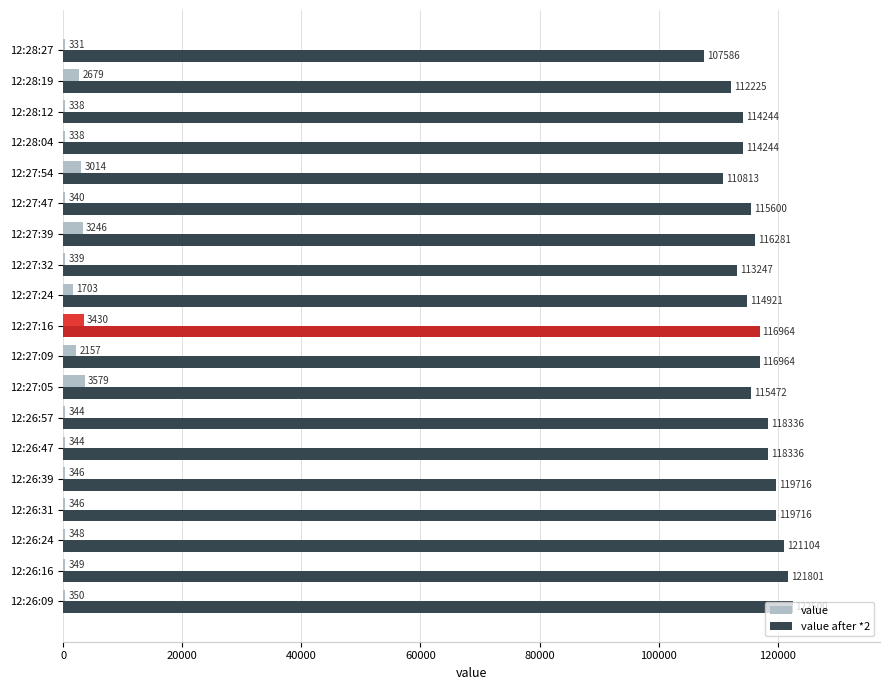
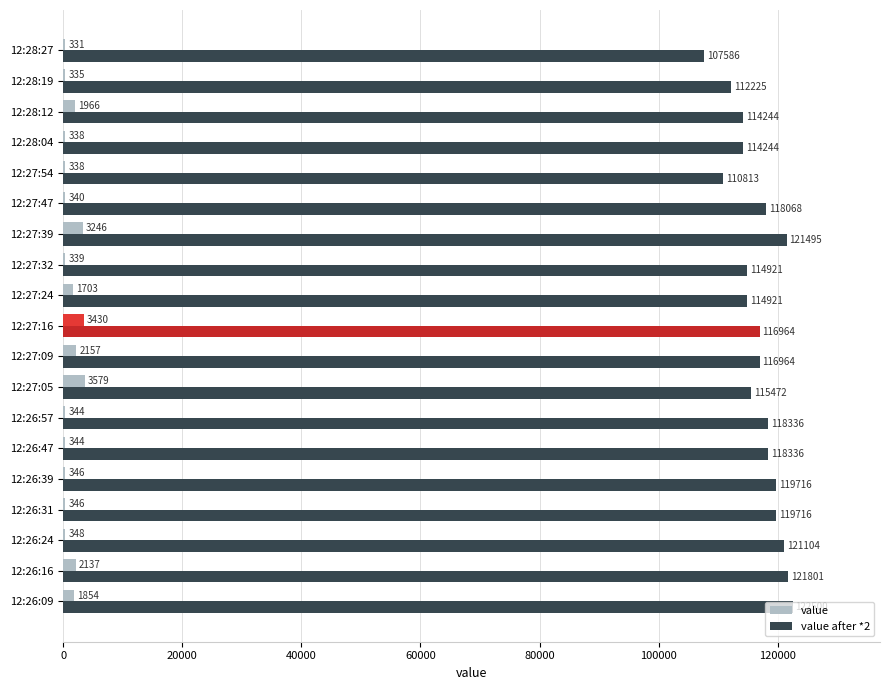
  {
    "value": {
      "12:28:27": 331,
-     "12:28:19": 2679,
-     "12:28:12": 338,
+     "12:28:19": 335,
+     "12:28:12": 1966,
      "12:28:04": 338,
-     "12:27:54": 3014,
+     "12:27:54": 338,
      "12:27:47": 340,
      "12:27:39": 3246,
      "12:27:32": 339,
      "12:27:24": 1703,
      "12:27:16": 3430,
      "12:27:09": 2157,
      "12:27:05": 3579,
      "12:26:57": 344,
      "12:26:47": 344,
      "12:26:39": 346,
      "12:26:31": 346,
      "12:26:24": 348,
-     "12:26:16": 349,
-     "12:26:09": 350
+     "12:26:16": 2137,
+     "12:26:09": 1854
    },
    "value after *2": {
      "12:28:27": 107586,
      "12:28:19": 112225,
      "12:28:12": 114244,
      "12:28:04": 114244,
      "12:27:54": 110813,
-     "12:27:47": 115600,
-     "12:27:39": 116281,
-     "12:27:32": 113247,
+     "12:27:47": 118068,
+     "12:27:39": 121495,
+     "12:27:32": 114921,
      "12:27:24": 114921,
      "12:27:16": 116964,
      "12:27:09": 116964,
      "12:27:05": 115472,
      "12:26:57": 118336,
      "12:26:47": 118336,
      "12:26:39": 119716,
      "12:26:31": 119716,
      "12:26:24": 121104,
      "12:26:16": 121801
    }
  }
